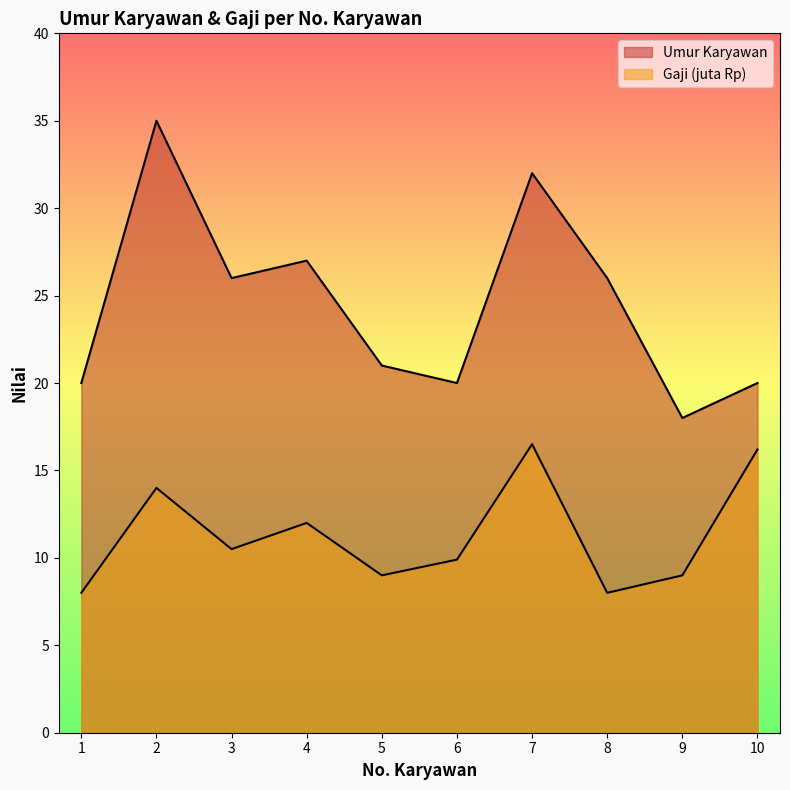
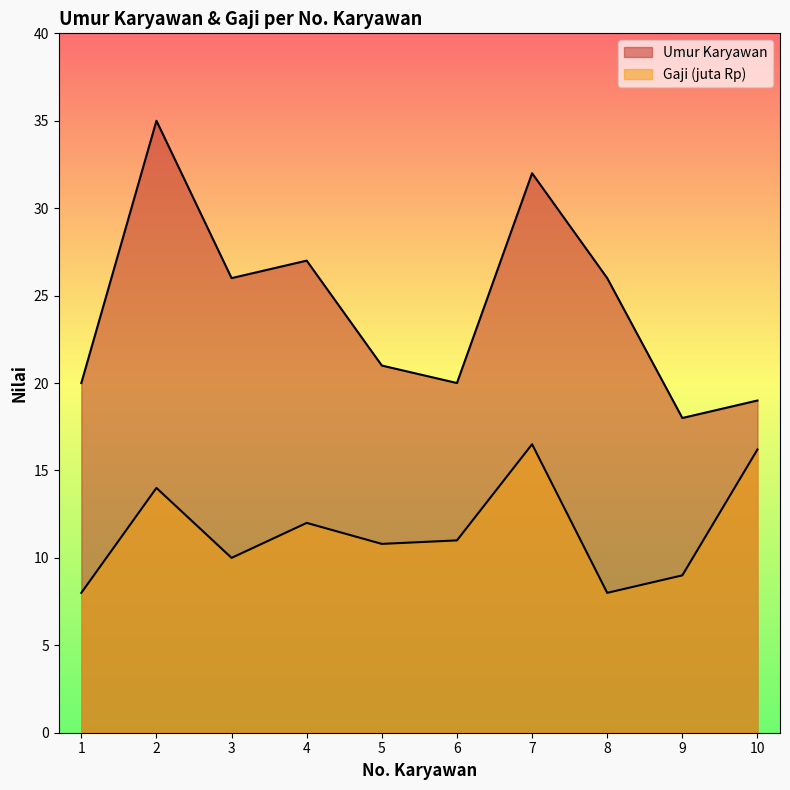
  {
    "Umur Karyawan": {
      "1": 20,
      "2": 35,
      "3": 26,
      "4": 27,
      "5": 21,
      "6": 20,
      "7": 32,
      "8": 26,
      "9": 18,
-     "10": 20
+     "10": 19
    },
    "Gaji (juta Rp)": {
      "1": 8.0,
      "2": 14.0,
-     "3": 10.5,
+     "3": 10.0,
      "4": 12.0,
-     "5": 9.0,
-     "6": 9.9,
+     "5": 10.8,
+     "6": 11.0,
      "7": 16.5,
      "8": 8.0,
      "9": 9.0,
      "10": 16.2
    }
  }
